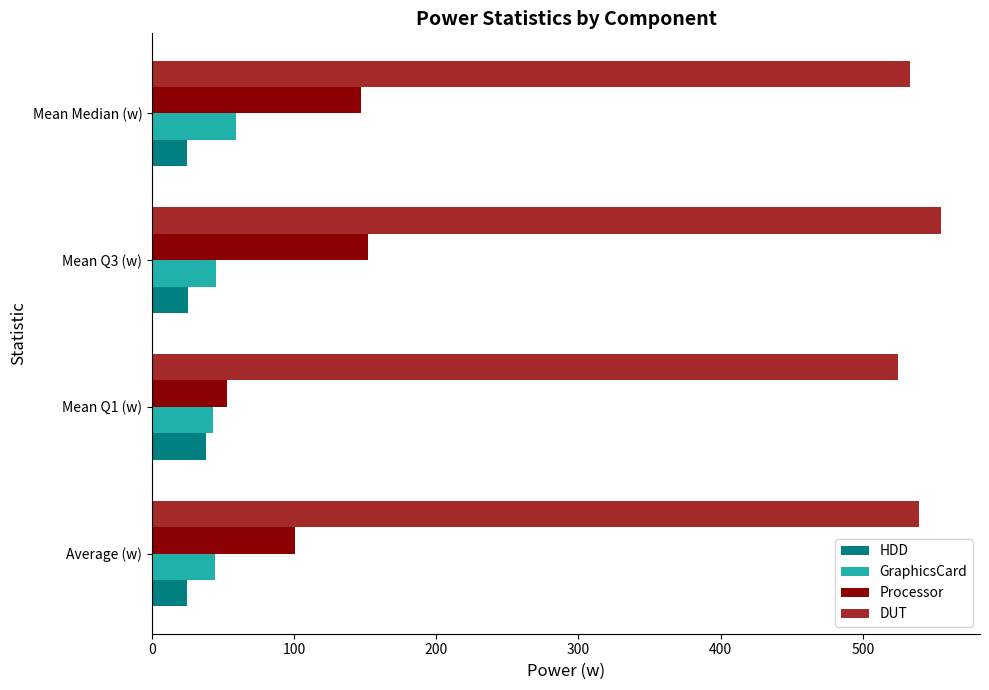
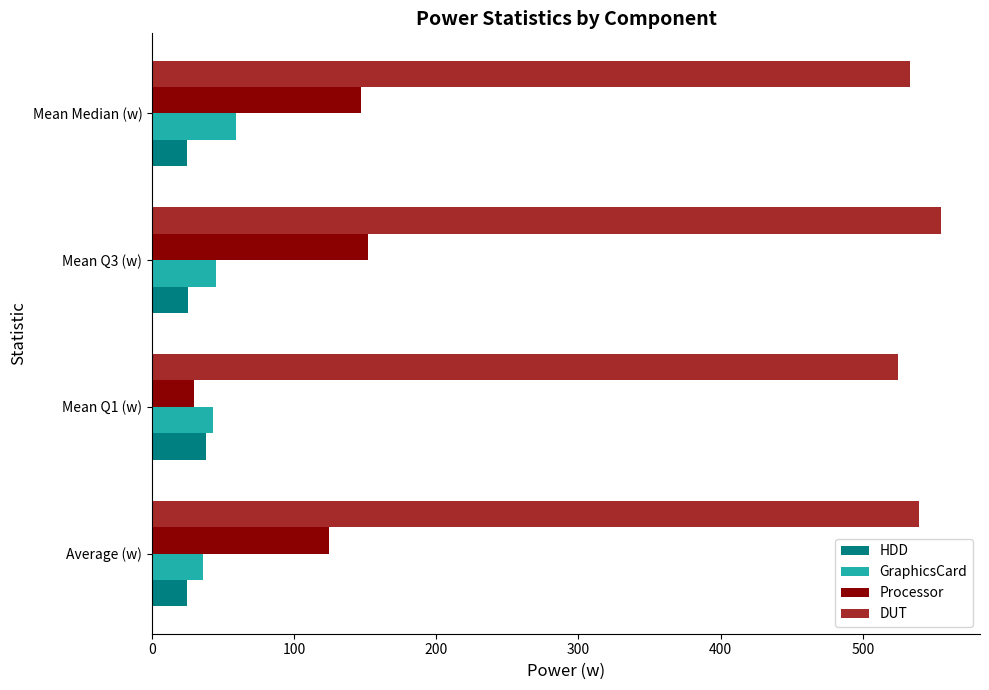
  {
    "HDD": {
      "Mean Median (w)": 25,
      "Mean Q3 (w)": 26,
      "Mean Q1 (w)": 38,
      "Average (w)": 25
    },
    "GraphicsCard": {
      "Mean Median (w)": 59,
      "Mean Q3 (w)": 45,
      "Mean Q1 (w)": 43,
-     "Average (w)": 44
+     "Average (w)": 36
    },
    "Processor": {
      "Mean Median (w)": 147,
      "Mean Q3 (w)": 152,
-     "Mean Q1 (w)": 53,
-     "Average (w)": 101
+     "Mean Q1 (w)": 30,
+     "Average (w)": 124
    },
    "DUT": {
      "Mean Median (w)": 533,
      "Mean Q3 (w)": 555,
      "Mean Q1 (w)": 524,
      "Average (w)": 540
    }
  }
